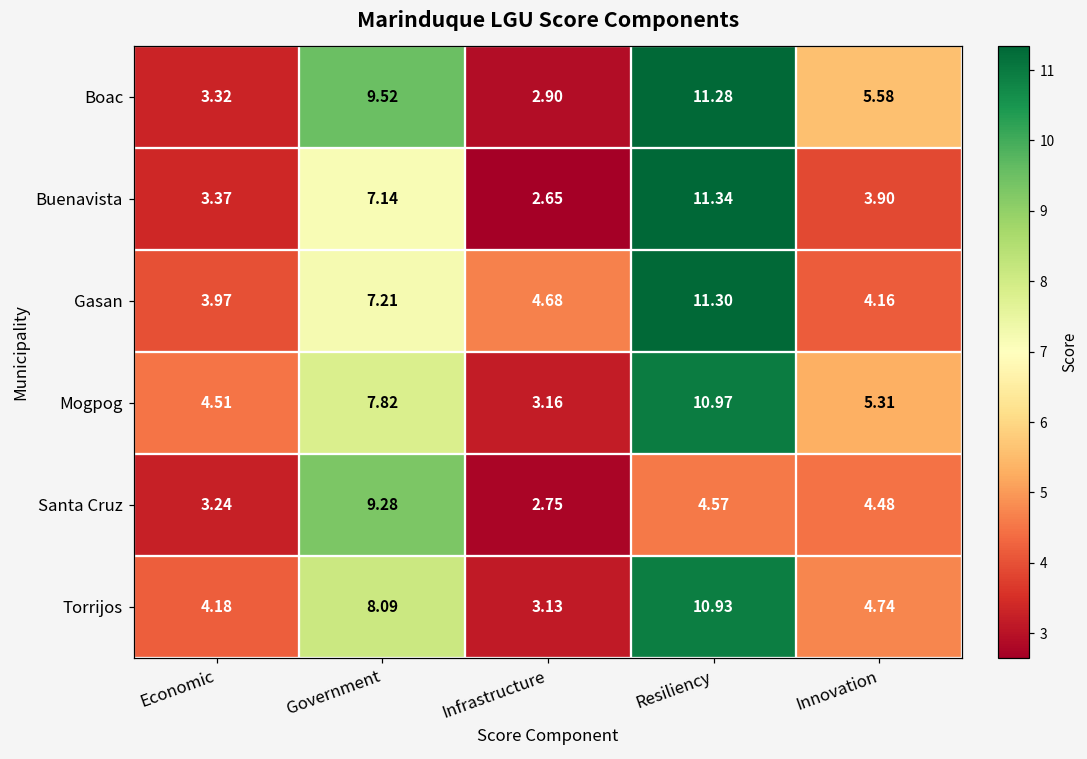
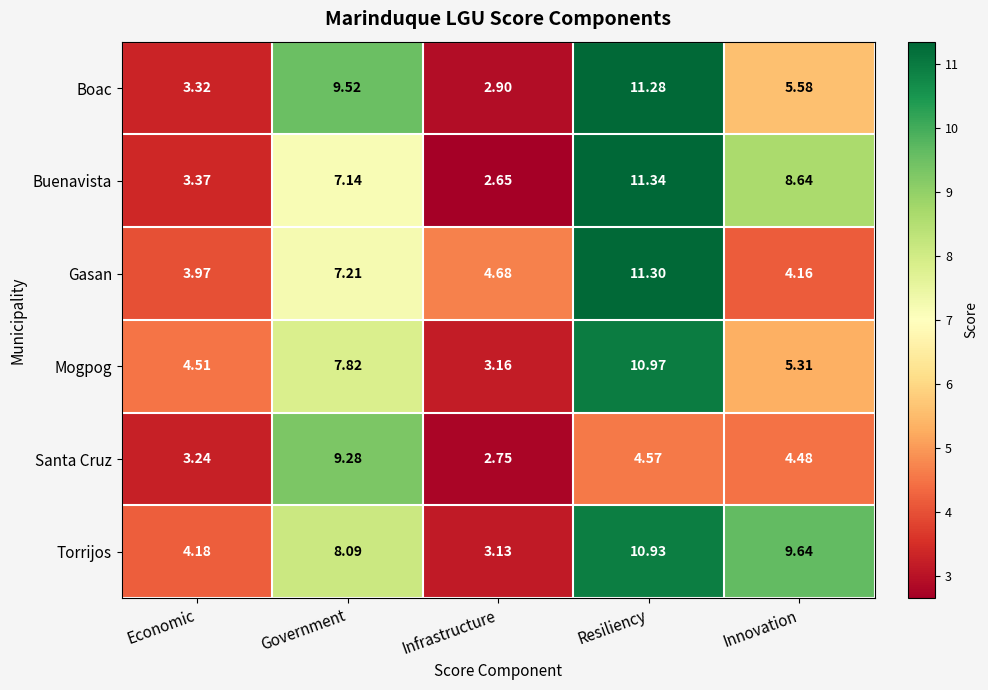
  {
    "Boac": {
      "Economic": 3.32,
      "Government": 9.52,
      "Infrastructure": 2.90,
      "Resiliency": 11.28,
      "Innovation": 5.58
    },
    "Buenavista": {
      "Economic": 3.37,
      "Government": 7.14,
      "Infrastructure": 2.65,
      "Resiliency": 11.34,
-     "Innovation": 3.90
+     "Innovation": 8.64
    },
    "Gasan": {
      "Economic": 3.97,
      "Government": 7.21,
      "Infrastructure": 4.68,
      "Resiliency": 11.30,
      "Innovation": 4.16
    },
    "Mogpog": {
      "Economic": 4.51,
      "Government": 7.82,
      "Infrastructure": 3.16,
      "Resiliency": 10.97,
      "Innovation": 5.31
    },
    "Santa Cruz": {
      "Economic": 3.24,
      "Government": 9.28,
      "Infrastructure": 2.75,
      "Resiliency": 4.57,
      "Innovation": 4.48
    },
    "Torrijos": {
      "Economic": 4.18,
      "Government": 8.09,
      "Infrastructure": 3.13,
      "Resiliency": 10.93,
-     "Innovation": 4.74
+     "Innovation": 9.64
    }
  }
